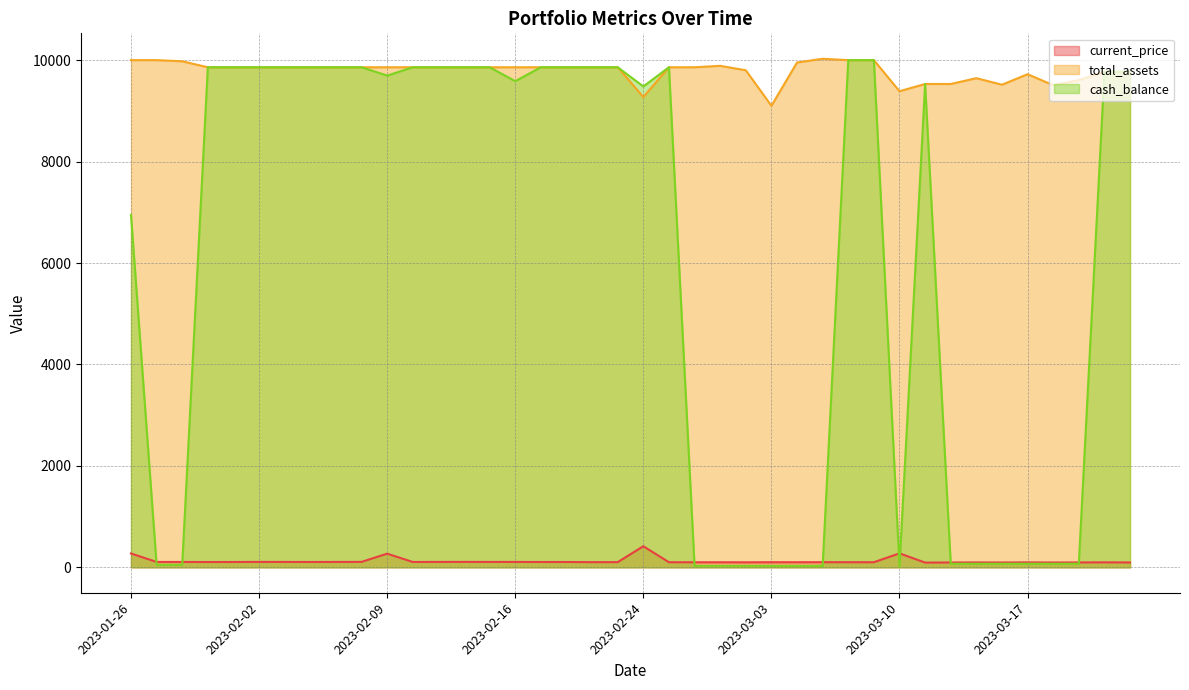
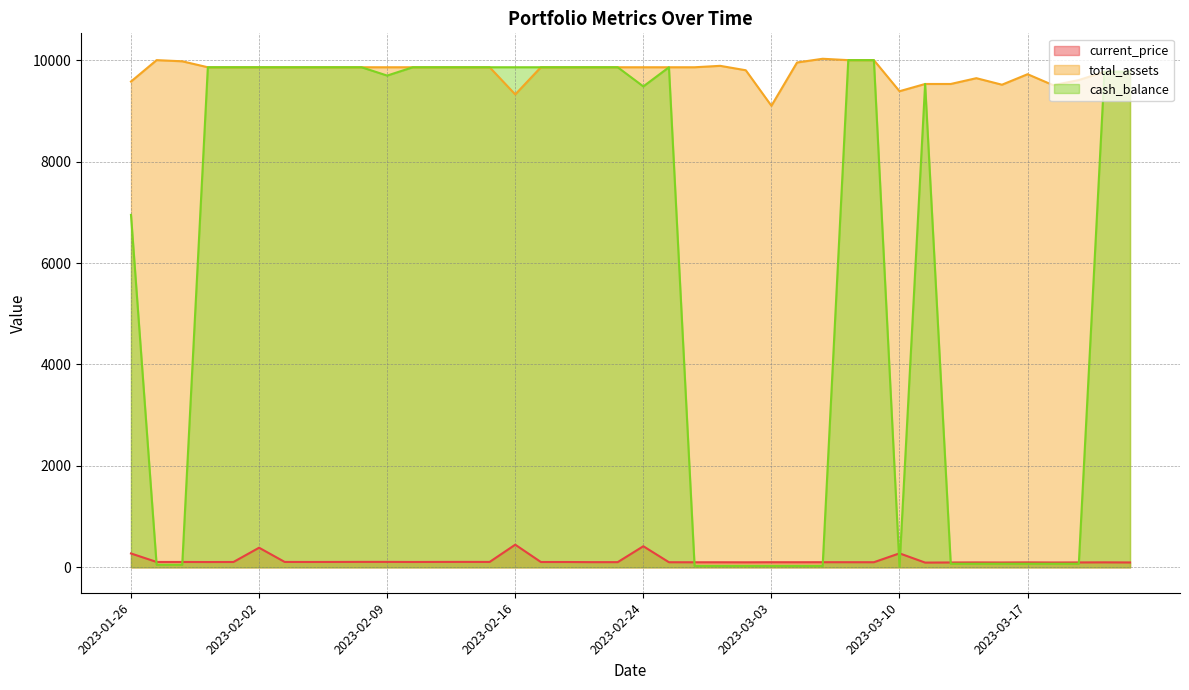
  {
    "current_price": {
      "2023-01-26": 300,
-     "2023-02-02": 100,
-     "2023-02-09": 300,
-     "2023-02-16": 100,
+     "2023-02-02": 400,
+     "2023-02-09": 100,
+     "2023-02-16": 400,
      "2023-02-24": 400,
      "2023-03-03": 100,
      "2023-03-10": 300
    },
    "total_assets": {
-     "2023-01-26": 10000,
+     "2023-01-26": 9600,
      "2023-02-09": 9900,
-     "2023-02-16": 9900,
-     "2023-02-24": 9300,
+     "2023-02-16": 9300,
+     "2023-02-24": 9900,
      "2023-03-03": 9100,
      "2023-03-10": 9400,
      "2023-03-17": 9700
    },
    "cash_balance": {
      "2023-01-26": 6900,
      "2023-02-09": 9700,
-     "2023-02-16": 9600,
+     "2023-02-16": 9900,
      "2023-02-24": 9500,
      "2023-03-03": 0,
      "2023-03-10": 0
    }
  }
